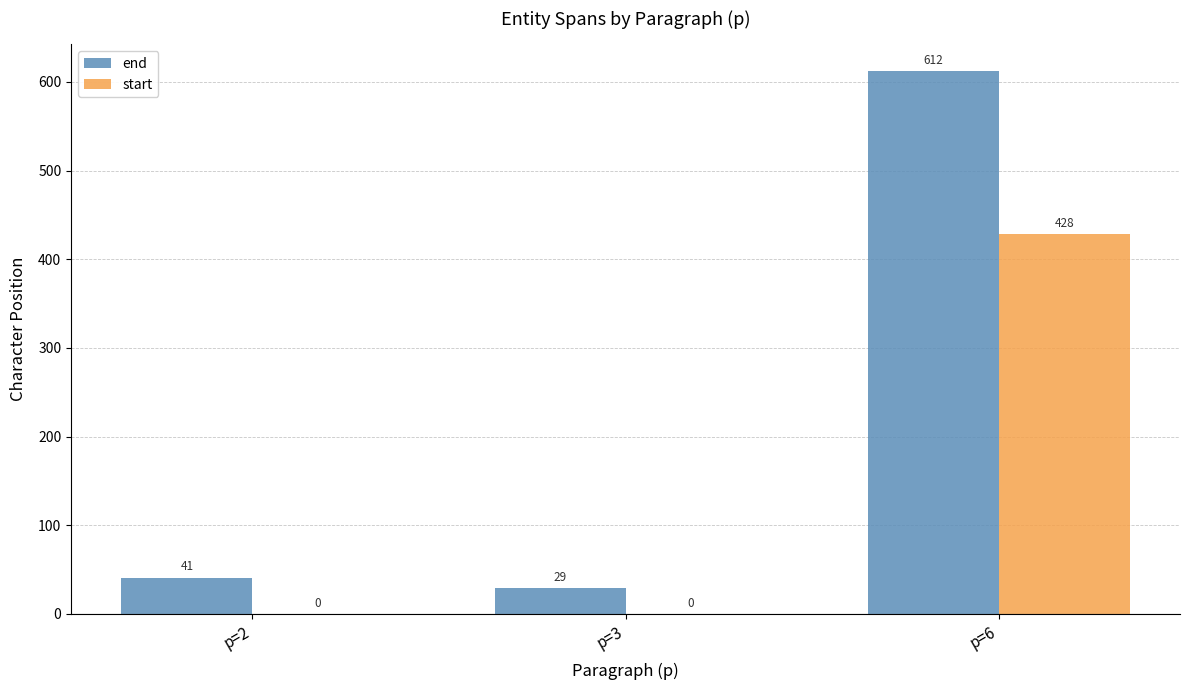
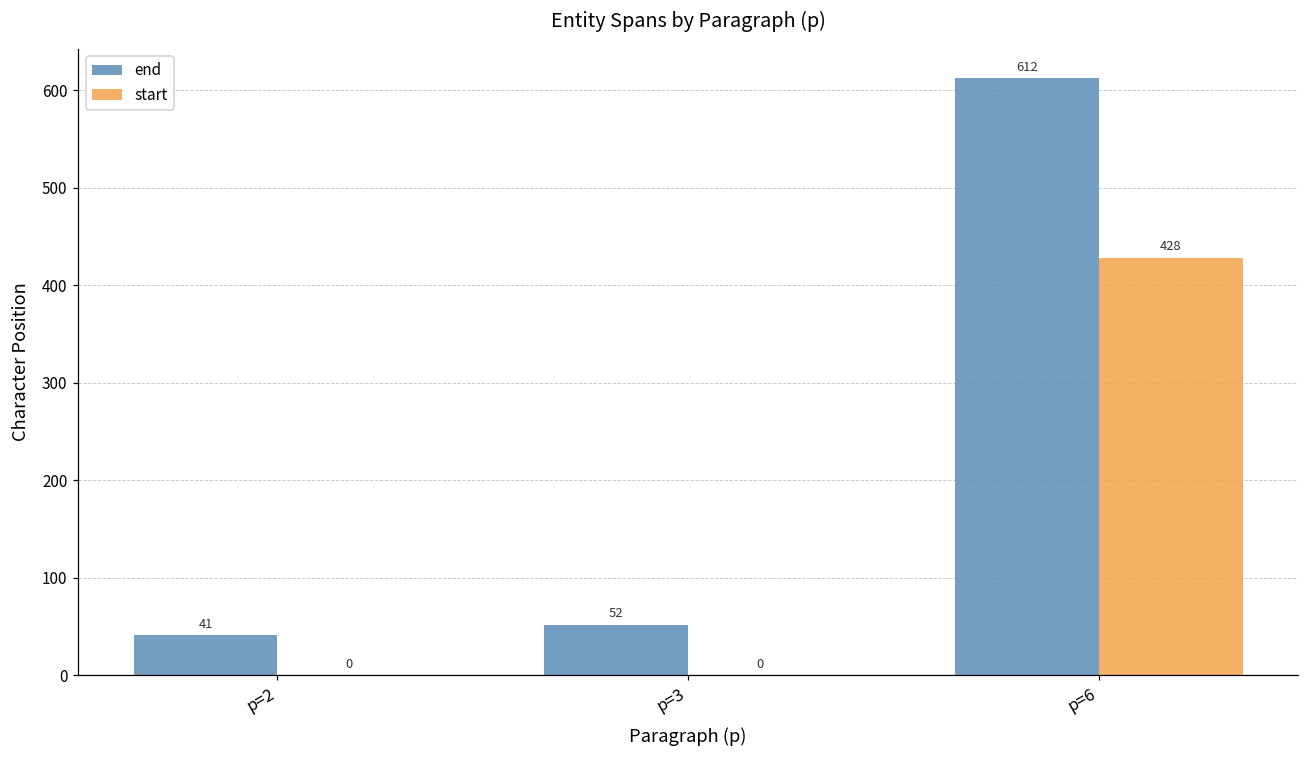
  {
    "end": {
      "p=2": 41,
-     "p=3": 29,
+     "p=3": 52,
      "p=6": 612
    },
    "start": {
      "p=2": 0,
      "p=3": 0,
      "p=6": 428
    }
  }
